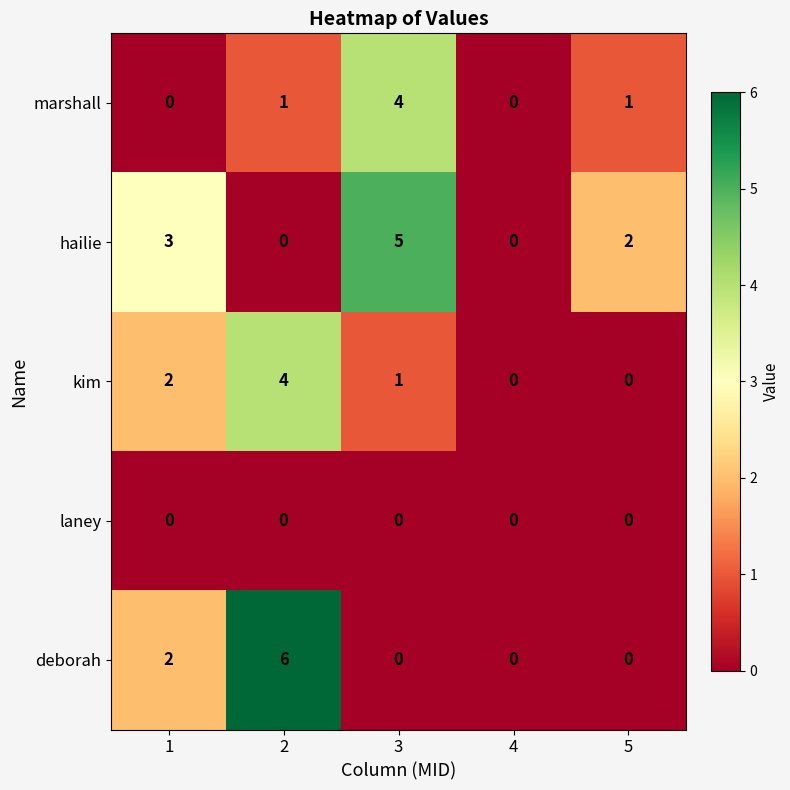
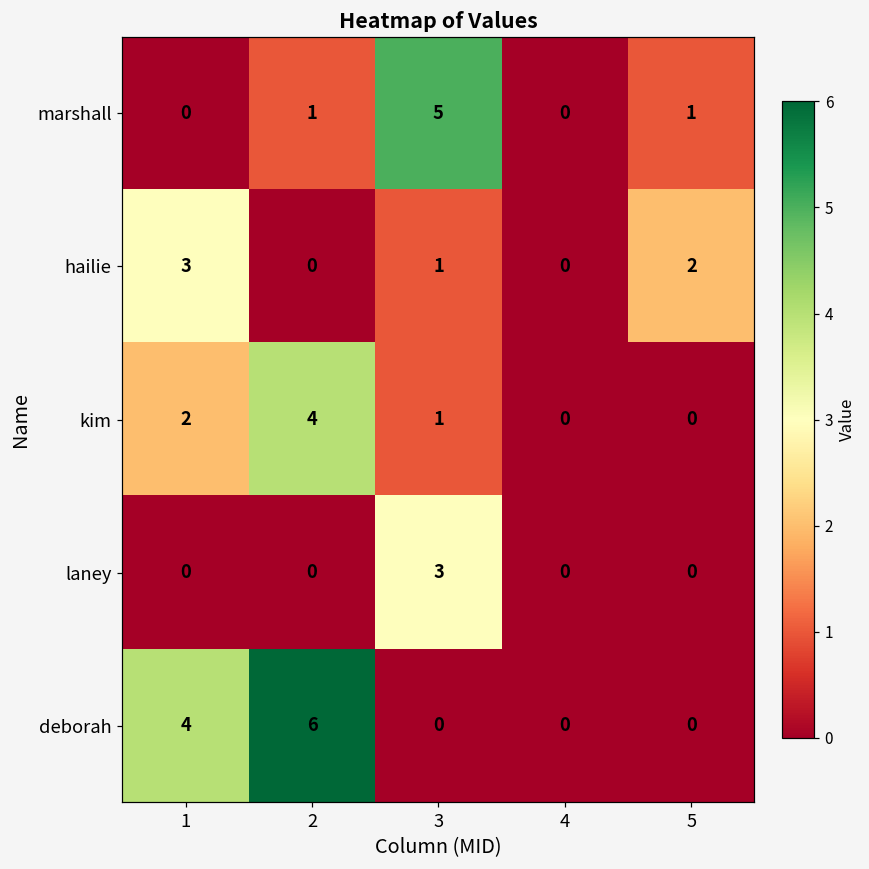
  {
    "marshall": {
      "1": 0,
      "2": 1,
-     "3": 4,
+     "3": 5,
      "4": 0,
      "5": 1
    },
    "hailie": {
      "1": 3,
      "2": 0,
-     "3": 5,
+     "3": 1,
      "4": 0,
      "5": 2
    },
    "kim": {
      "1": 2,
      "2": 4,
      "3": 1,
      "4": 0,
      "5": 0
    },
    "laney": {
      "1": 0,
      "2": 0,
-     "3": 0,
+     "3": 3,
      "4": 0,
      "5": 0
    },
    "deborah": {
-     "1": 2,
+     "1": 4,
      "2": 6,
      "3": 0,
      "4": 0,
      "5": 0
    }
  }
